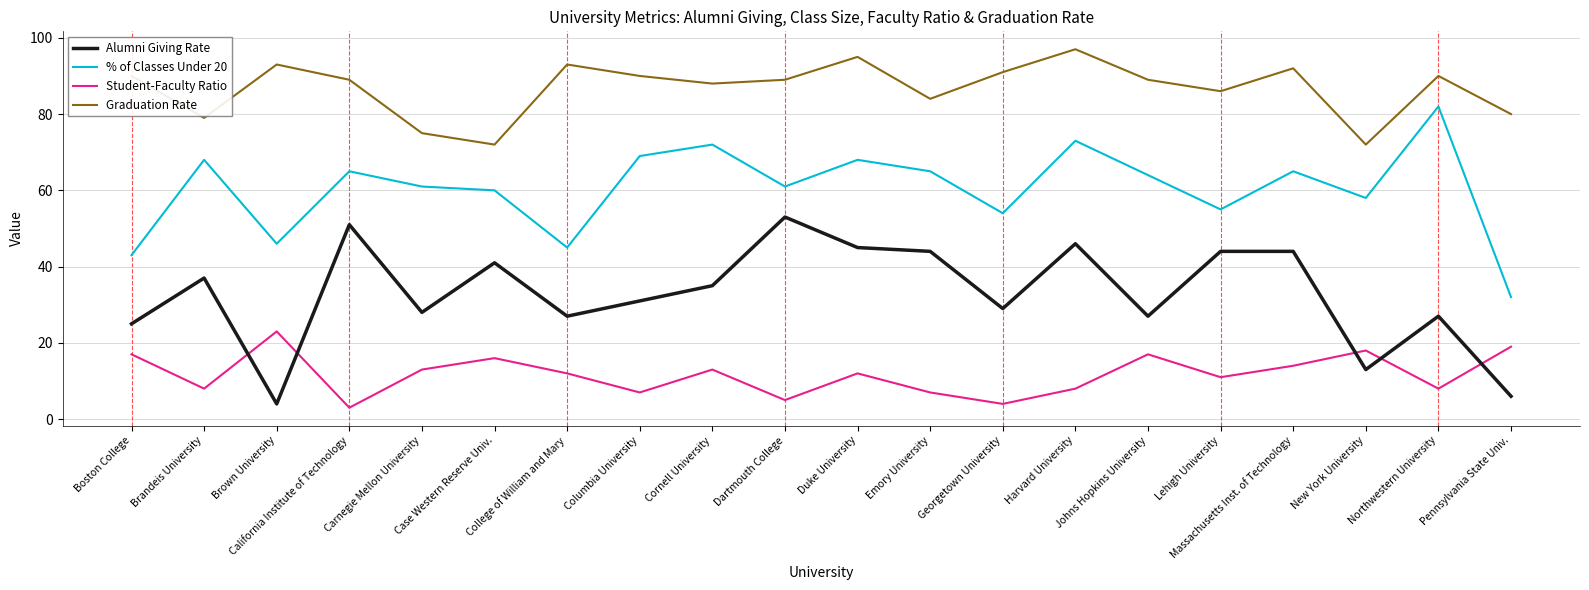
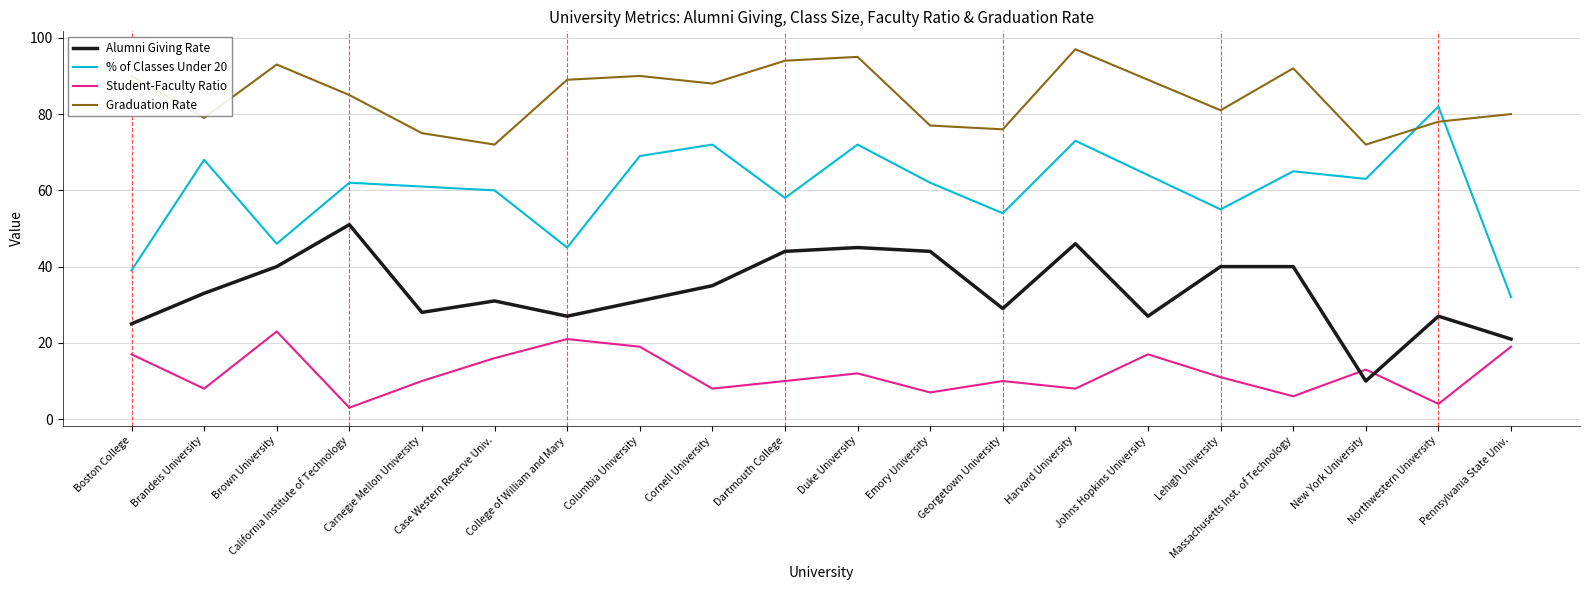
  {
    "Alumni Giving Rate": {
      "Boston College": 25,
-     "Brandeis University": 37,
-     "Brown University": 4,
+     "Brandeis University": 33,
+     "Brown University": 40,
      "California Institute of Technology": 51,
      "Carnegie Mellon University": 28,
-     "Case Western Reserve Univ.": 41,
+     "Case Western Reserve Univ.": 31,
      "College of William and Mary": 27,
      "Columbia University": 31,
      "Cornell University": 35,
-     "Dartmouth College": 53,
+     "Dartmouth College": 44,
      "Duke University": 45,
      "Emory University": 44,
      "Georgetown University": 29,
      "Harvard University": 46,
      "Johns Hopkins University": 27,
-     "Lehigh University": 44,
-     "Massachusetts Inst. of Technology": 44,
-     "New York University": 13,
+     "Lehigh University": 40,
+     "Massachusetts Inst. of Technology": 40,
+     "New York University": 10,
      "Northwestern University": 27,
-     "Pennsylvania State Univ.": 6
+     "Pennsylvania State Univ.": 21
    },
    "% of Classes Under 20": {
-     "Boston College": 43,
+     "Boston College": 39,
      "Brandeis University": 68,
      "Brown University": 46,
-     "California Institute of Technology": 65,
+     "California Institute of Technology": 62,
      "Carnegie Mellon University": 61,
      "Case Western Reserve Univ.": 60,
      "College of William and Mary": 45,
      "Columbia University": 69,
      "Cornell University": 72,
-     "Dartmouth College": 61,
-     "Duke University": 68,
-     "Emory University": 65,
+     "Dartmouth College": 58,
+     "Duke University": 72,
+     "Emory University": 62,
      "Georgetown University": 54,
      "Harvard University": 73,
      "Johns Hopkins University": 64,
      "Lehigh University": 55,
      "Massachusetts Inst. of Technology": 65,
-     "New York University": 58,
+     "New York University": 63,
      "Northwestern University": 82,
      "Pennsylvania State Univ.": 32
    },
    "Student-Faculty Ratio": {
      "Boston College": 17,
      "Brandeis University": 8,
      "Brown University": 23,
      "California Institute of Technology": 3,
-     "Carnegie Mellon University": 13,
+     "Carnegie Mellon University": 10,
      "Case Western Reserve Univ.": 16,
-     "College of William and Mary": 12,
-     "Columbia University": 7,
-     "Cornell University": 13,
-     "Dartmouth College": 5,
+     "College of William and Mary": 21,
+     "Columbia University": 19,
+     "Cornell University": 8,
+     "Dartmouth College": 10,
      "Duke University": 12,
      "Emory University": 7,
-     "Georgetown University": 4,
+     "Georgetown University": 10,
      "Harvard University": 8,
      "Johns Hopkins University": 17,
      "Lehigh University": 11,
-     "Massachusetts Inst. of Technology": 14,
-     "New York University": 18,
-     "Northwestern University": 8,
+     "Massachusetts Inst. of Technology": 6,
+     "New York University": 13,
+     "Northwestern University": 4,
      "Pennsylvania State Univ.": 19
    },
    "Graduation Rate": {
      "Brandeis University": 79,
      "Brown University": 93,
-     "California Institute of Technology": 89,
+     "California Institute of Technology": 85,
      "Carnegie Mellon University": 75,
      "Case Western Reserve Univ.": 72,
-     "College of William and Mary": 93,
+     "College of William and Mary": 89,
      "Columbia University": 90,
      "Cornell University": 88,
-     "Dartmouth College": 89,
+     "Dartmouth College": 94,
      "Duke University": 95,
-     "Emory University": 84,
-     "Georgetown University": 91,
+     "Emory University": 77,
+     "Georgetown University": 76,
      "Harvard University": 97,
      "Johns Hopkins University": 89,
-     "Lehigh University": 86,
+     "Lehigh University": 81,
      "Massachusetts Inst. of Technology": 92,
      "New York University": 72,
-     "Northwestern University": 90,
+     "Northwestern University": 78,
      "Pennsylvania State Univ.": 80
    }
  }
